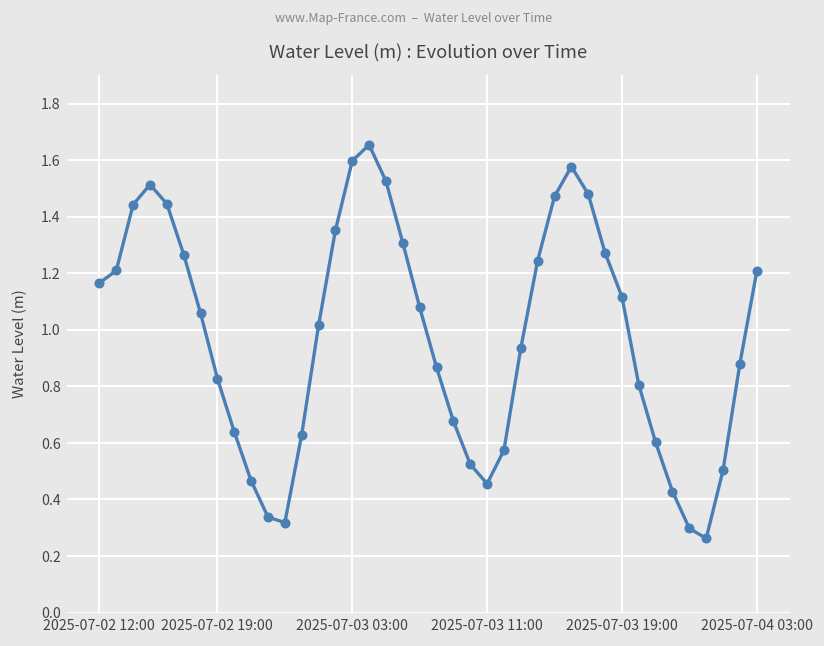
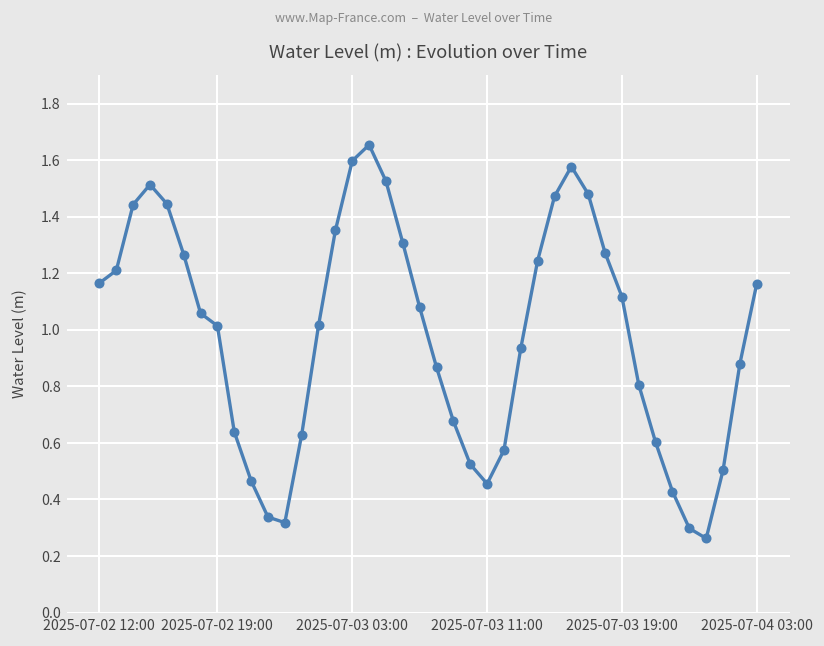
  {
    "2025-07-02 12:00": 1.17,
-   "2025-07-02 19:00": 0.83,
+   "2025-07-02 19:00": 1.01,
    "2025-07-03 03:00": 1.60,
    "2025-07-03 11:00": 0.46,
    "2025-07-03 19:00": 1.12,
-   "2025-07-04 03:00": 1.21
+   "2025-07-04 03:00": 1.16
  }
